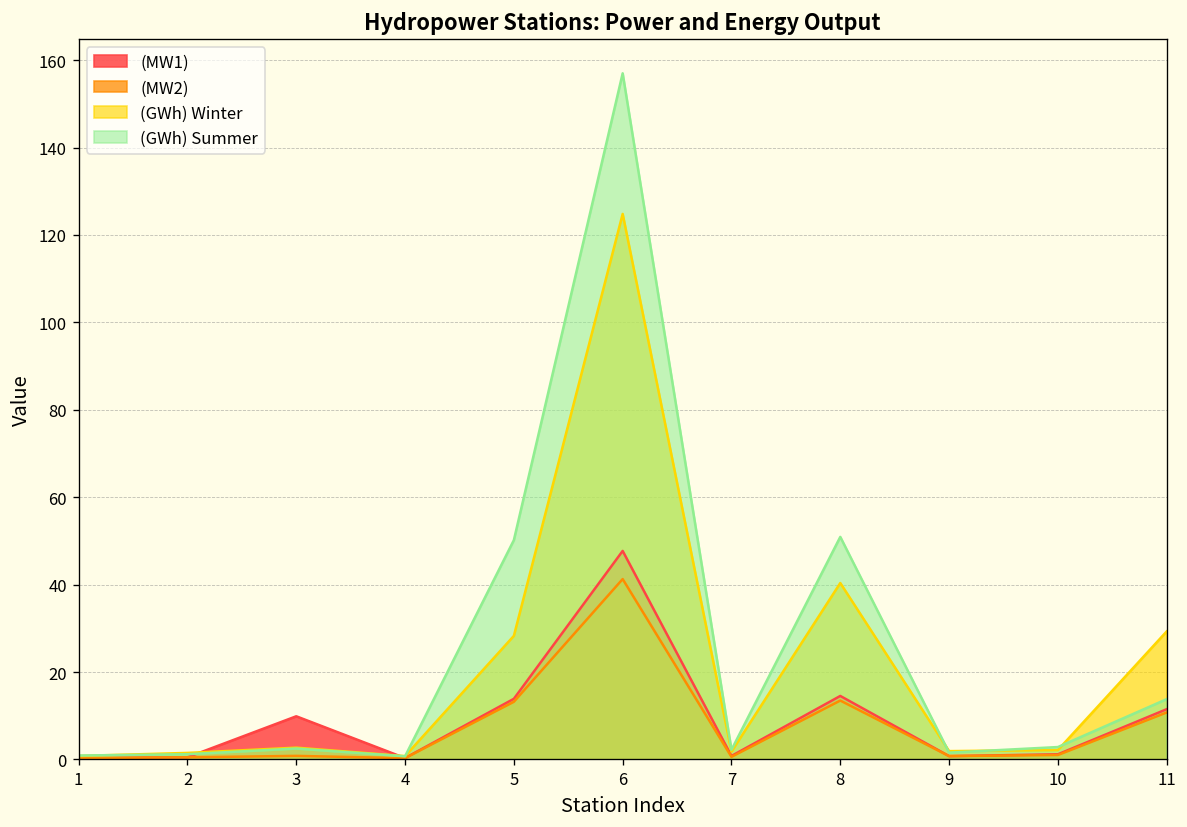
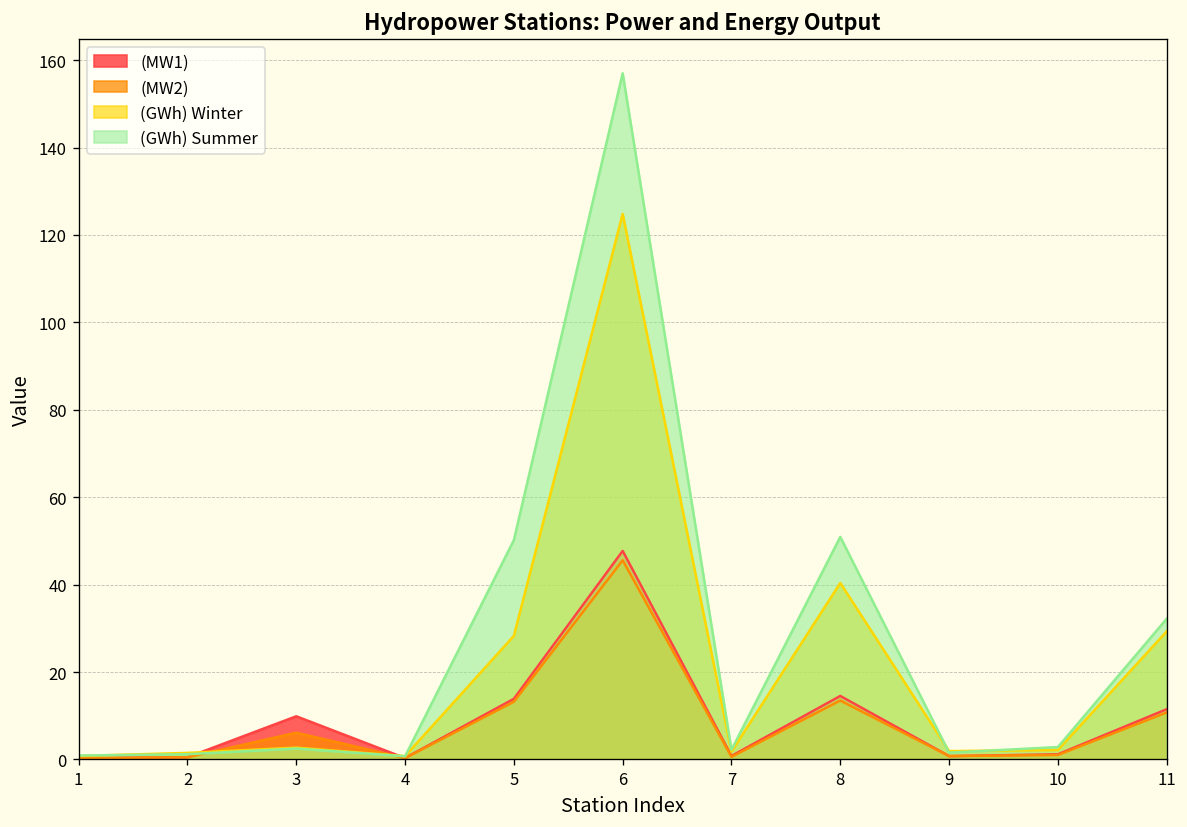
  {
    "(MW1)": {
      "3": 10,
      "6": 48,
      "8": 15,
      "11": 12
    },
    "(MW2)": {
-     "3": 1,
-     "6": 41,
+     "3": 6,
+     "6": 46,
      "8": 13,
      "11": 11
    },
    "(GWh) Winter": {
      "5": 28,
      "6": 125,
      "8": 40,
      "11": 29
    },
    "(GWh) Summer": {
      "5": 50,
      "6": 157,
      "8": 51,
-     "11": 14
+     "11": 32
    }
  }
